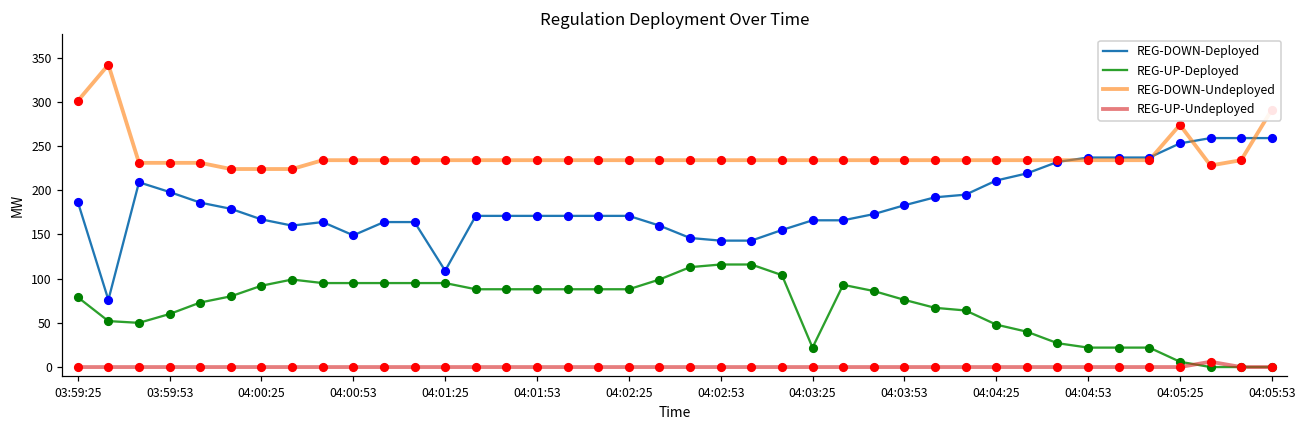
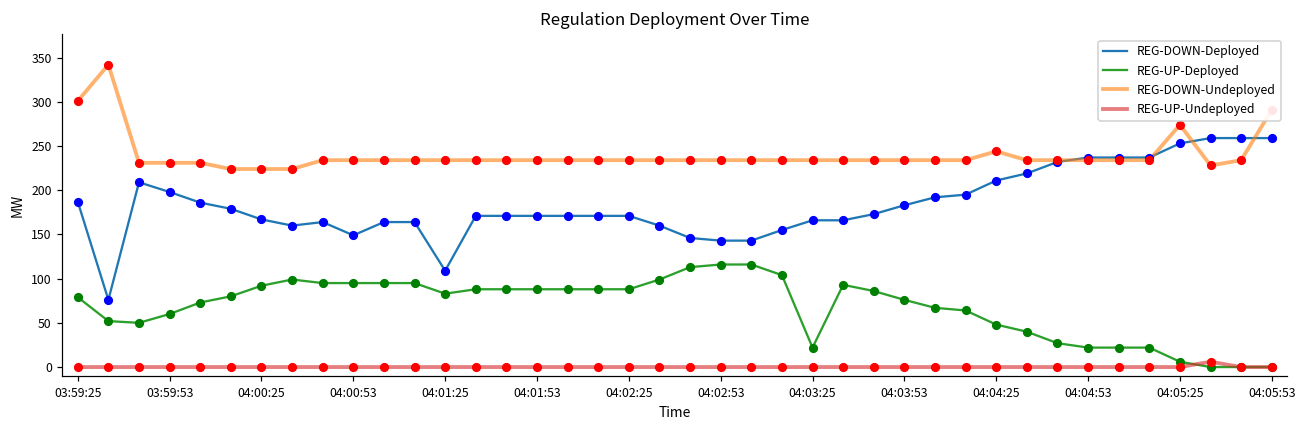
  {
    "REG-DOWN-Deployed": {
      "03:59:25": 190,
      "03:59:53": 200,
      "04:00:25": 170,
      "04:00:53": 150,
      "04:01:25": 110,
      "04:01:53": 170,
      "04:02:25": 170,
      "04:02:53": 140,
      "04:03:25": 170,
      "04:03:53": 180,
      "04:04:25": 210,
      "04:05:25": 250,
      "04:05:53": 260
    },
    "REG-UP-Deployed": {
      "03:59:25": 80,
      "03:59:53": 60,
      "04:00:25": 90,
      "04:00:53": 100,
-     "04:01:25": 100,
+     "04:01:25": 80,
      "04:01:53": 90,
      "04:02:25": 90,
      "04:02:53": 120,
      "04:03:25": 20,
      "04:03:53": 80,
      "04:04:25": 50,
      "04:04:53": 20,
      "04:05:25": 10
    },
    "REG-DOWN-Undeployed": {
      "03:59:25": 300,
      "03:59:53": 230,
      "04:00:25": 220,
      "04:00:53": 230,
      "04:01:25": 230,
      "04:01:53": 230,
      "04:02:25": 230,
      "04:02:53": 230,
      "04:03:25": 230,
      "04:03:53": 230,
-     "04:04:25": 230,
+     "04:04:25": 240,
      "04:05:25": 270
    },
    "REG-UP-Undeployed": {
      "03:59:25": 0,
      "03:59:53": 0,
      "04:00:25": 0,
      "04:00:53": 0,
      "04:01:25": 0,
      "04:01:53": 0,
      "04:02:25": 0,
      "04:02:53": 0,
      "04:03:25": 0,
      "04:03:53": 0,
      "04:04:25": 0,
      "04:04:53": 0,
      "04:05:25": 0
    }
  }
